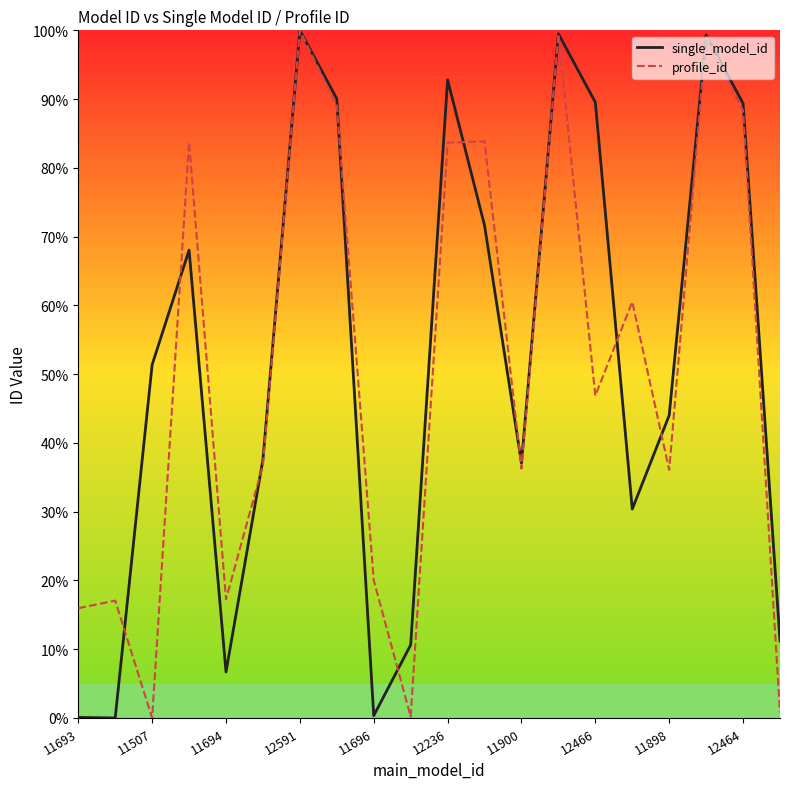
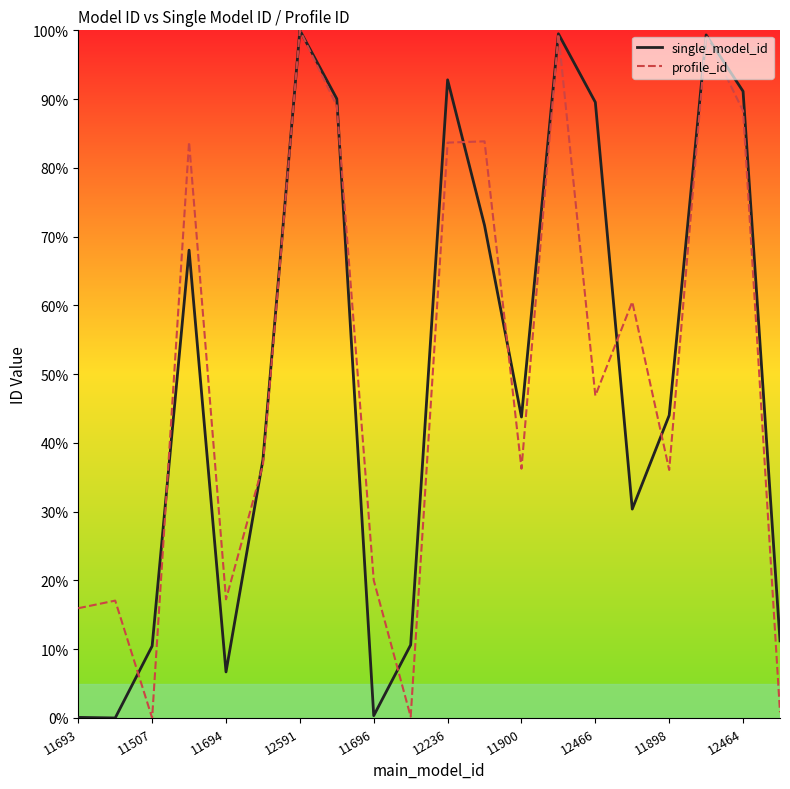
  {
    "single_model_id": {
-     "11507": "51%",
+     "11507": "10%",
      "11694": "7%",
      "12236": "93%",
-     "11900": "37%",
+     "11900": "44%",
      "12466": "90%",
      "11898": "44%",
-     "12464": "89%"
+     "12464": "91%"
    },
    "profile_id": {
      "11693": "16%",
      "11694": "17%",
      "11696": "20%",
      "12236": "84%",
      "11900": "36%",
      "12466": "47%",
      "11898": "36%",
      "12464": "88%"
    }
  }
